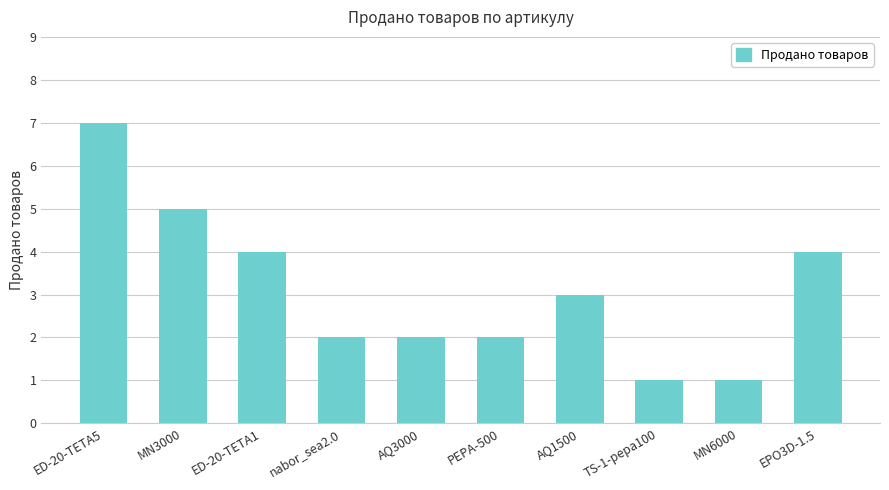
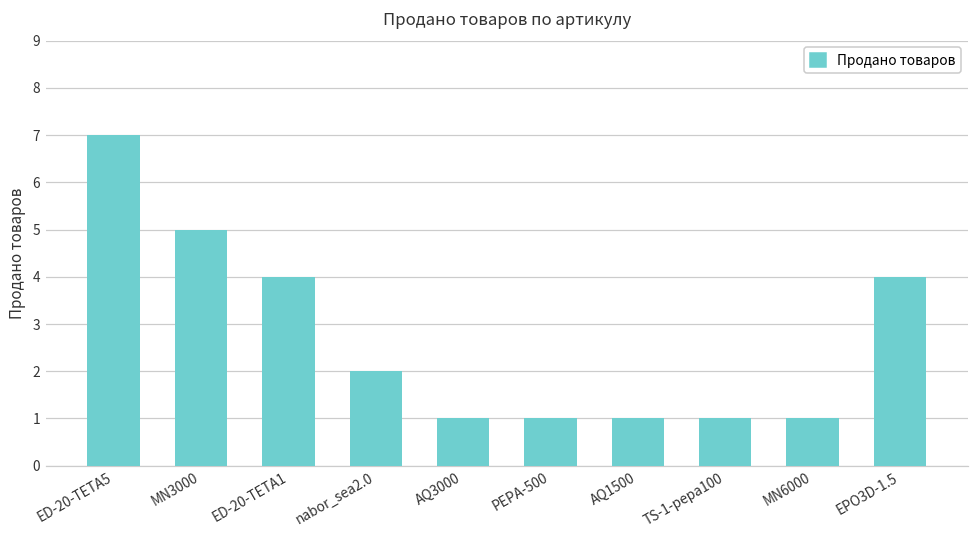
  {
    "ED-20-TETA5": 7,
    "MN3000": 5,
    "ED-20-TETA1": 4,
    "nabor_sea2.0": 2,
-   "AQ3000": 2,
-   "PEPA-500": 2,
-   "AQ1500": 3,
+   "AQ3000": 1,
+   "PEPA-500": 1,
+   "AQ1500": 1,
    "TS-1-pepa100": 1,
    "MN6000": 1,
    "EPO3D-1.5": 4
  }
